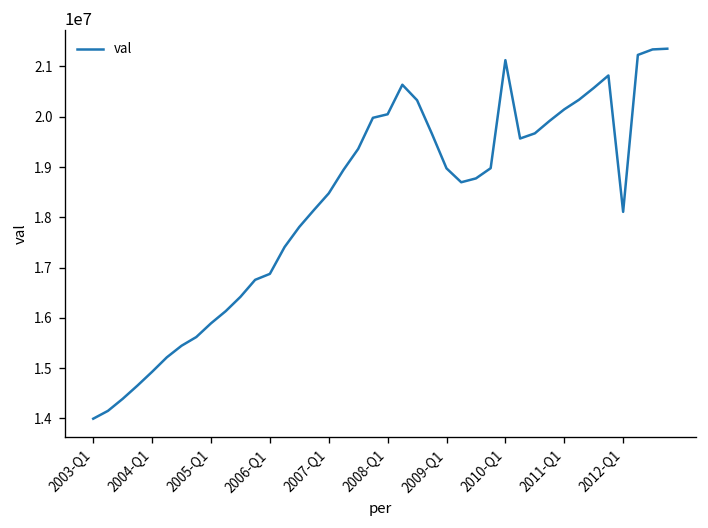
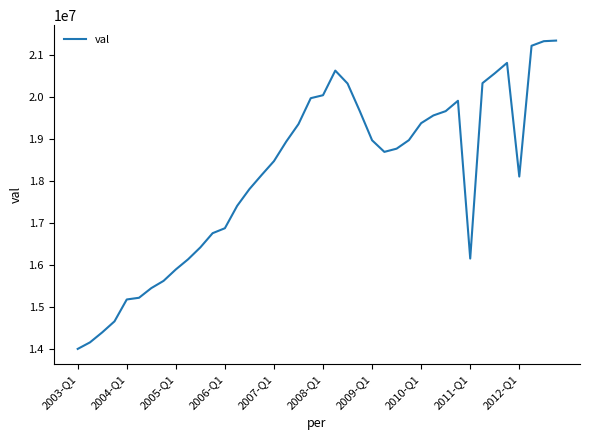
  {
    "2003-Q1": 14000000,
-   "2004-Q1": 14900000,
+   "2004-Q1": 15200000,
    "2005-Q1": 15900000,
    "2006-Q1": 16900000,
    "2007-Q1": 18500000,
    "2008-Q1": 20000000,
    "2009-Q1": 19000000,
-   "2010-Q1": 21100000,
-   "2011-Q1": 20100000,
+   "2010-Q1": 19400000,
+   "2011-Q1": 16200000,
    "2012-Q1": 18100000
  }
